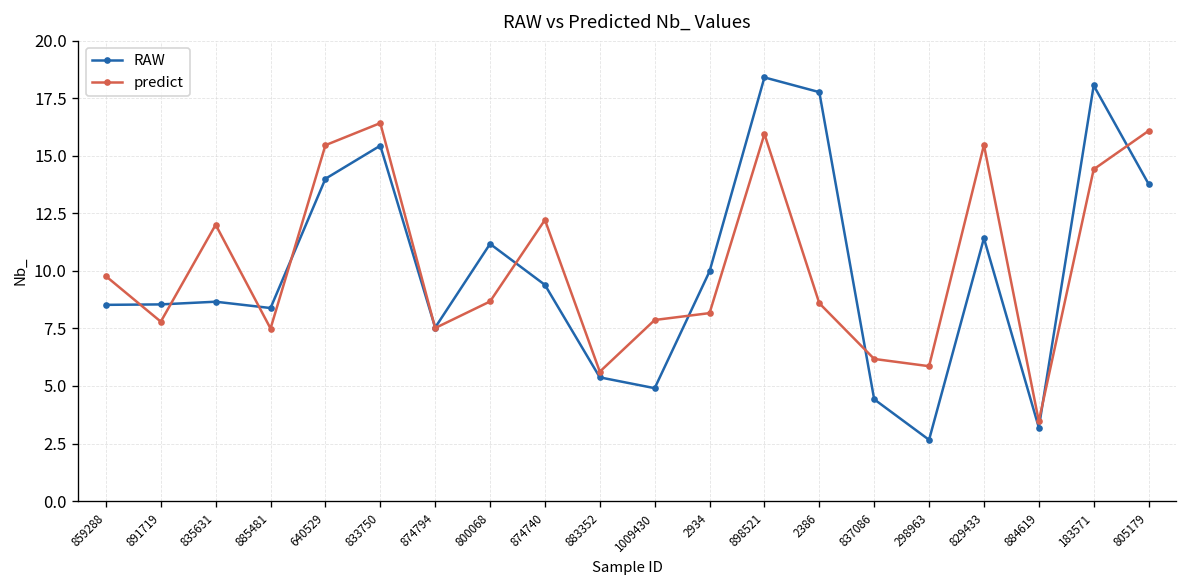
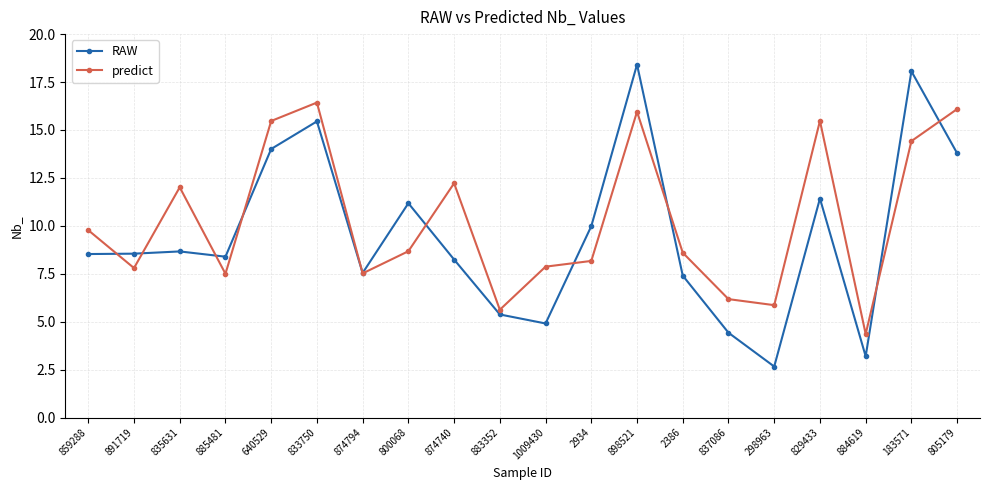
  {
    "RAW": {
      "859288": 8.5,
      "891719": 8.5,
      "835631": 8.7,
      "885481": 8.4,
      "640529": 14.0,
      "833750": 15.4,
      "800068": 11.2,
-     "874740": 9.4,
+     "874740": 8.2,
      "883352": 5.4,
      "1009430": 4.9,
      "2934": 10.0,
      "898521": 18.4,
-     "2386": 17.8,
+     "2386": 7.4,
      "837086": 4.4,
      "298963": 2.7,
      "829433": 11.4,
      "884619": 3.2,
      "183571": 18.1,
      "805179": 13.8
    },
    "predict": {
      "859288": 9.8,
      "891719": 7.8,
      "835631": 12.0,
      "885481": 7.5,
      "640529": 15.5,
      "833750": 16.4,
      "800068": 8.7,
      "874740": 12.2,
      "883352": 5.6,
      "1009430": 7.9,
      "2934": 8.2,
      "898521": 16.0,
      "2386": 8.6,
      "837086": 6.2,
      "298963": 5.9,
      "829433": 15.5,
-     "884619": 3.5,
+     "884619": 4.4,
      "183571": 14.4,
      "805179": 16.1
    }
  }
